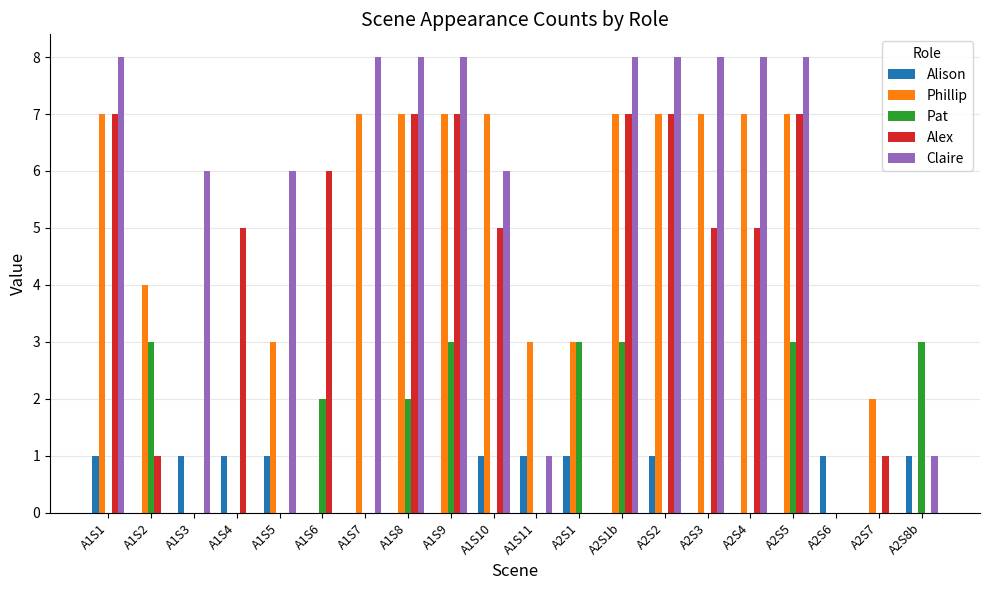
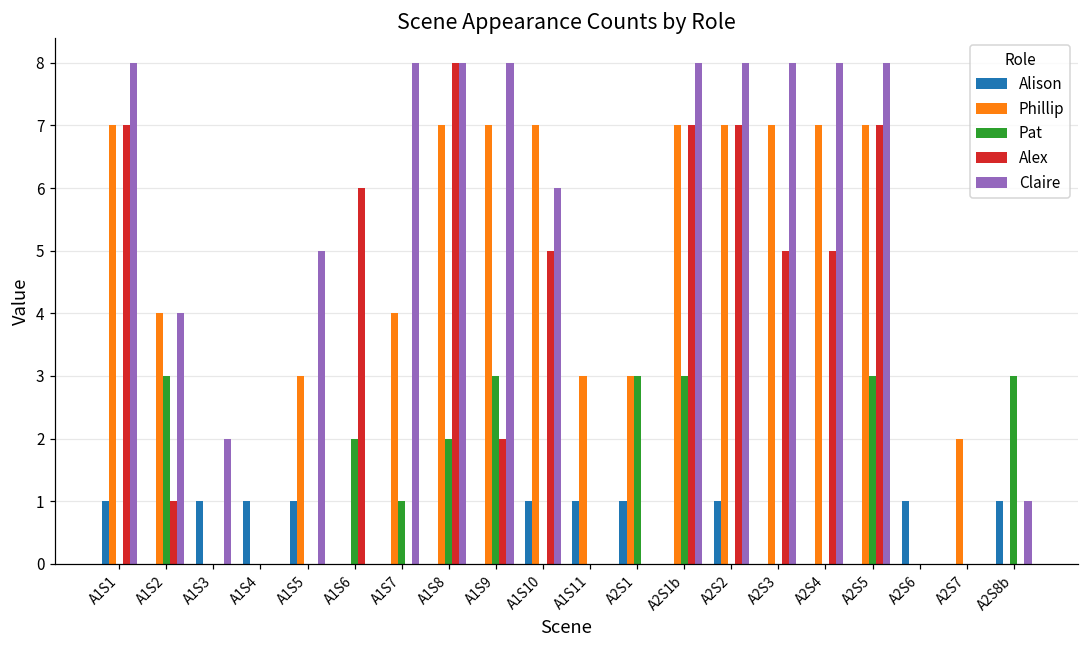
  {
    "Alison": {
      "A1S1": 1,
      "A1S2": 0,
      "A1S3": 1,
      "A1S4": 1,
      "A1S5": 1,
      "A1S6": 0,
      "A1S7": 0,
      "A1S8": 0,
      "A1S9": 0,
      "A1S10": 1,
      "A1S11": 1,
      "A2S1": 1,
      "A2S1b": 0,
      "A2S2": 1,
      "A2S3": 0,
      "A2S4": 0,
      "A2S5": 0,
      "A2S6": 1,
      "A2S7": 0,
      "A2S8b": 1
    },
    "Phillip": {
      "A1S1": 7,
      "A1S2": 4,
      "A1S3": 0,
      "A1S4": 0,
      "A1S5": 3,
      "A1S6": 0,
-     "A1S7": 7,
+     "A1S7": 4,
      "A1S8": 7,
      "A1S9": 7,
      "A1S10": 7,
      "A1S11": 3,
      "A2S1": 3,
      "A2S1b": 7,
      "A2S2": 7,
      "A2S3": 7,
      "A2S4": 7,
      "A2S5": 7,
      "A2S6": 0,
      "A2S7": 2,
      "A2S8b": 0
    },
    "Pat": {
      "A1S1": 0,
      "A1S2": 3,
      "A1S3": 0,
      "A1S4": 0,
      "A1S5": 0,
      "A1S6": 2,
-     "A1S7": 0,
+     "A1S7": 1,
      "A1S8": 2,
      "A1S9": 3,
      "A1S10": 0,
      "A1S11": 0,
      "A2S1": 3,
      "A2S1b": 3,
      "A2S2": 0,
      "A2S3": 0,
      "A2S4": 0,
      "A2S5": 3,
      "A2S6": 0,
      "A2S7": 0,
      "A2S8b": 3
    },
    "Alex": {
      "A1S1": 7,
      "A1S2": 1,
      "A1S3": 0,
-     "A1S4": 5,
+     "A1S4": 0,
      "A1S5": 0,
      "A1S6": 6,
      "A1S7": 0,
-     "A1S8": 7,
-     "A1S9": 7,
+     "A1S8": 8,
+     "A1S9": 2,
      "A1S10": 5,
      "A1S11": 0,
      "A2S1": 0,
      "A2S1b": 7,
      "A2S2": 7,
      "A2S3": 5,
      "A2S4": 5,
      "A2S5": 7,
      "A2S6": 0,
-     "A2S7": 1,
+     "A2S7": 0,
      "A2S8b": 0
    },
    "Claire": {
      "A1S1": 8,
-     "A1S2": 0,
-     "A1S3": 6,
+     "A1S2": 4,
+     "A1S3": 2,
      "A1S4": 0,
-     "A1S5": 6,
+     "A1S5": 5,
      "A1S6": 0,
      "A1S7": 8,
      "A1S8": 8,
      "A1S9": 8,
      "A1S10": 6,
-     "A1S11": 1,
+     "A1S11": 0,
      "A2S1": 0,
      "A2S1b": 8,
      "A2S2": 8,
      "A2S3": 8,
      "A2S4": 8,
      "A2S5": 8,
      "A2S6": 0,
      "A2S7": 0,
      "A2S8b": 1
    }
  }
